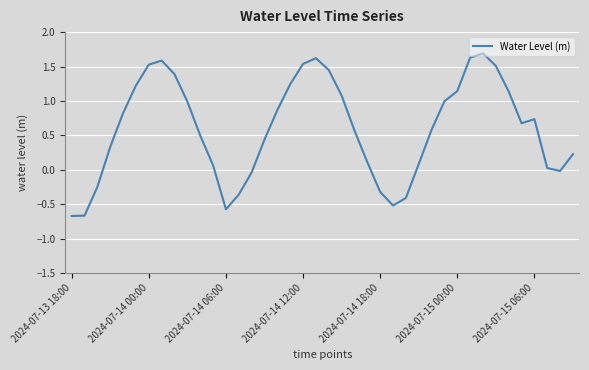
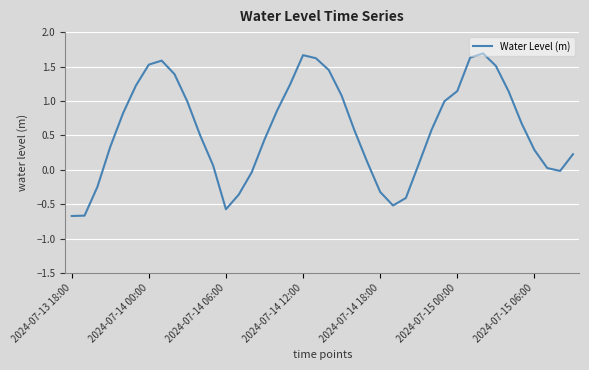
  {
    "2024-07-13 18:00": -0.7,
    "2024-07-14 00:00": 1.5,
    "2024-07-14 06:00": -0.6,
-   "2024-07-14 12:00": 1.5,
+   "2024-07-14 12:00": 1.7,
    "2024-07-14 18:00": -0.3,
    "2024-07-15 00:00": 1.1,
-   "2024-07-15 06:00": 0.7
+   "2024-07-15 06:00": 0.3
  }
